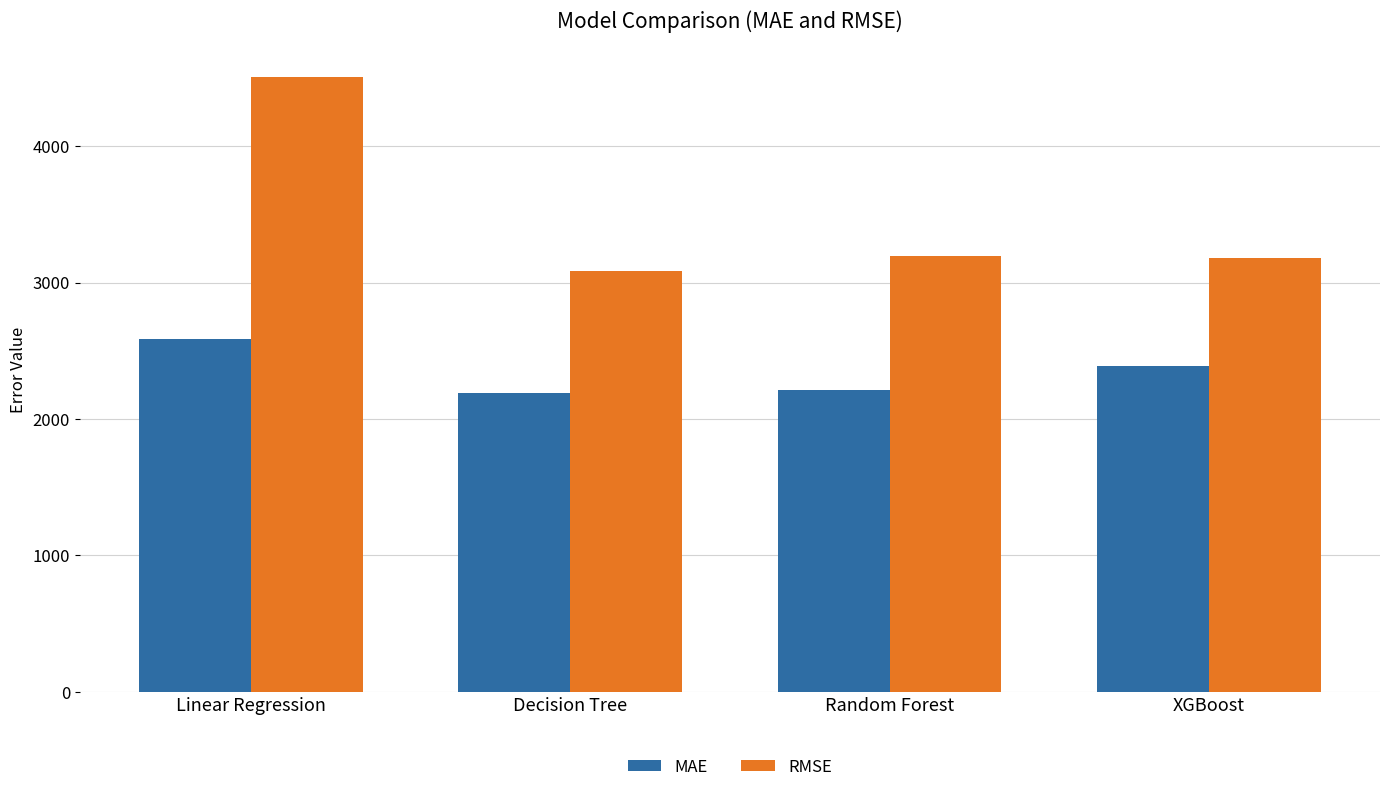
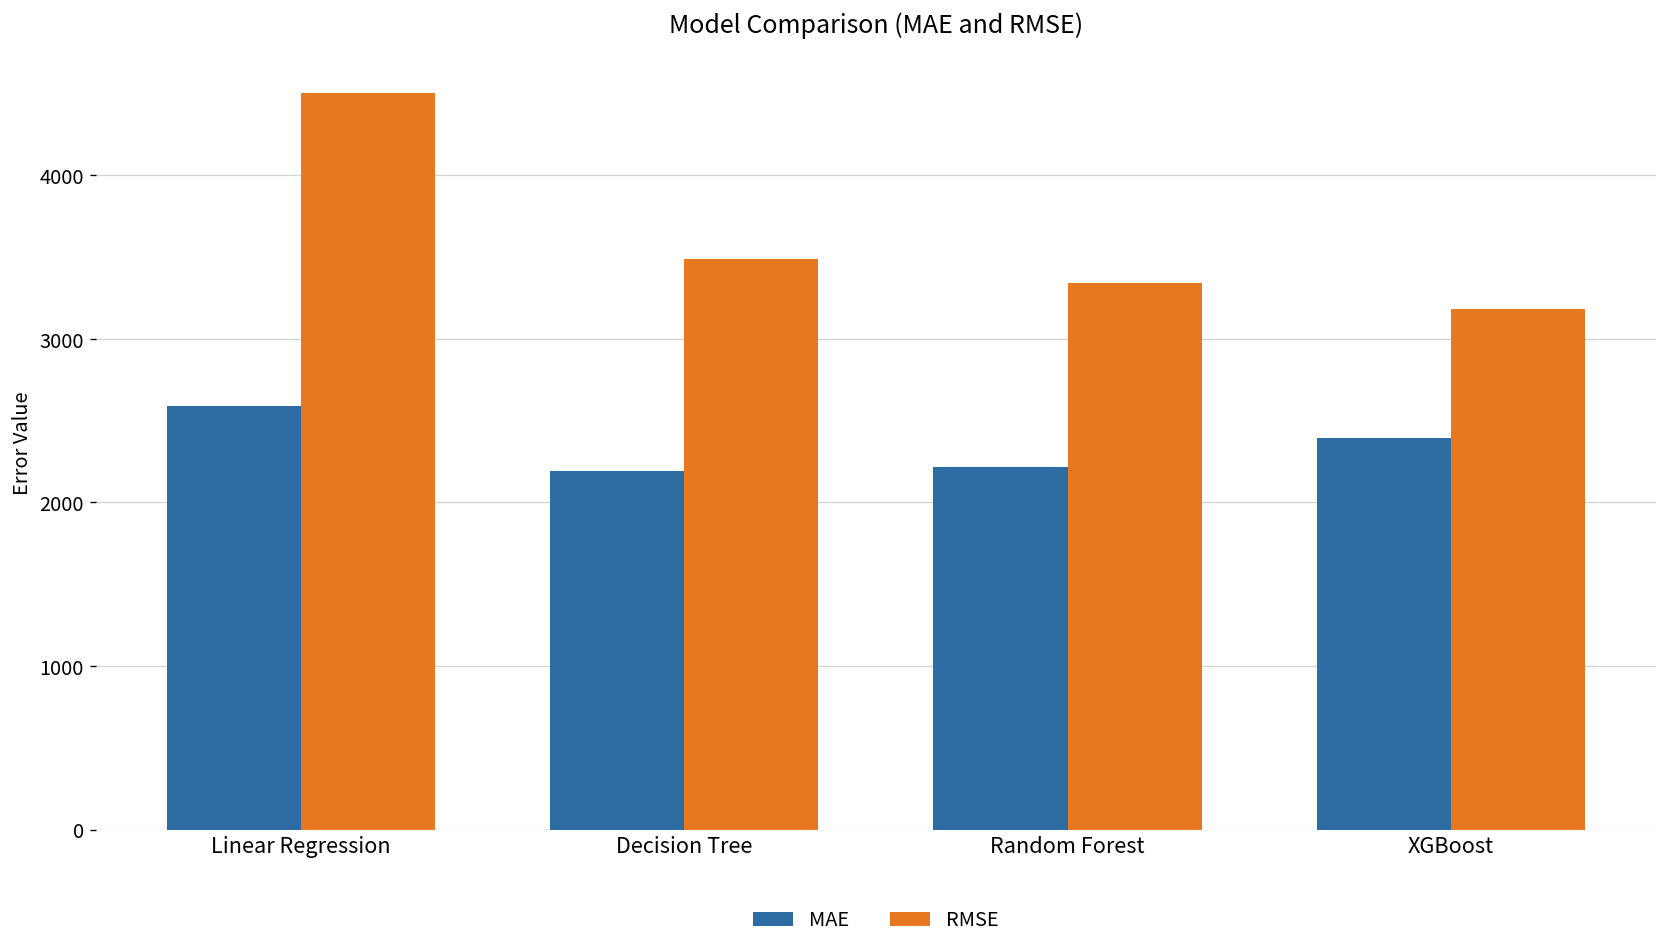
  {
    "MAE": {
      "Linear Regression": 2590,
      "Decision Tree": 2190,
      "Random Forest": 2210,
      "XGBoost": 2390
    },
    "RMSE": {
      "Linear Regression": 4500,
-     "Decision Tree": 3090,
-     "Random Forest": 3200,
+     "Decision Tree": 3490,
+     "Random Forest": 3340,
      "XGBoost": 3180
    }
  }
